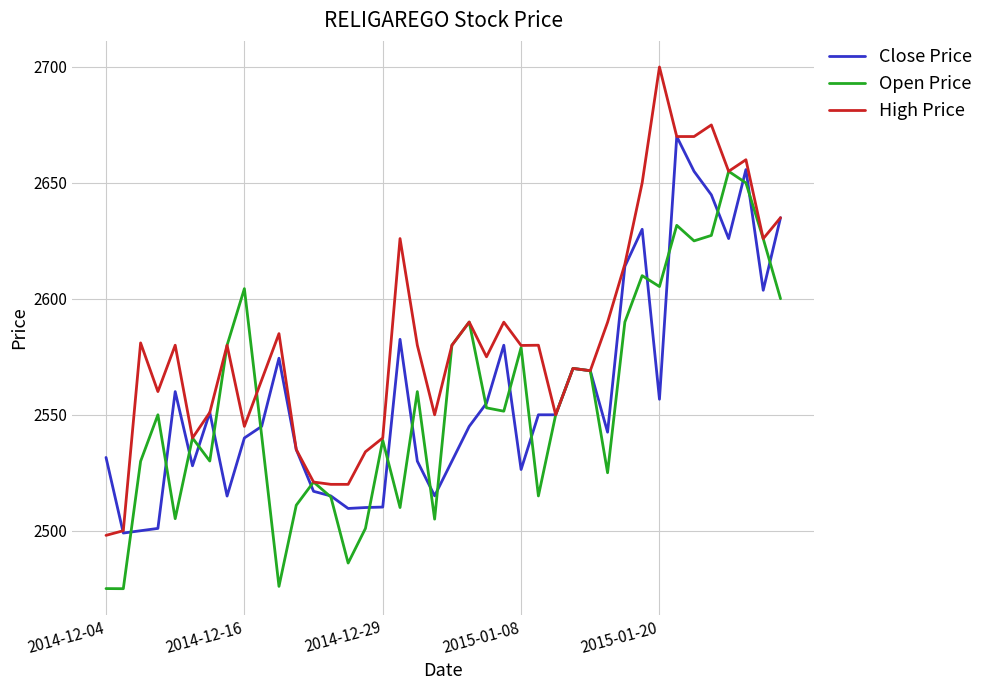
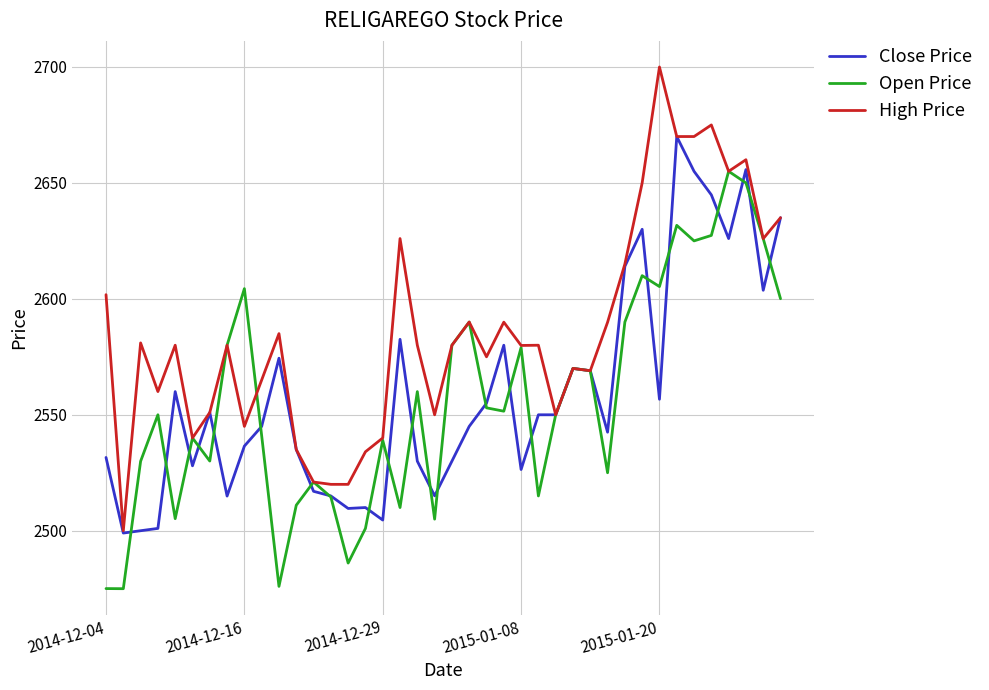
  {
    "Close Price": {
      "2014-12-04": 2532,
-     "2014-12-16": 2540,
-     "2014-12-29": 2510,
+     "2014-12-16": 2537,
+     "2014-12-29": 2505,
      "2015-01-08": 2526,
      "2015-01-20": 2557
    },
    "Open Price": {
      "2014-12-04": 2475,
      "2014-12-16": 2604,
      "2015-01-20": 2605
    },
    "High Price": {
-     "2014-12-04": 2498,
+     "2014-12-04": 2602,
      "2014-12-16": 2545,
      "2015-01-20": 2700
    }
  }
